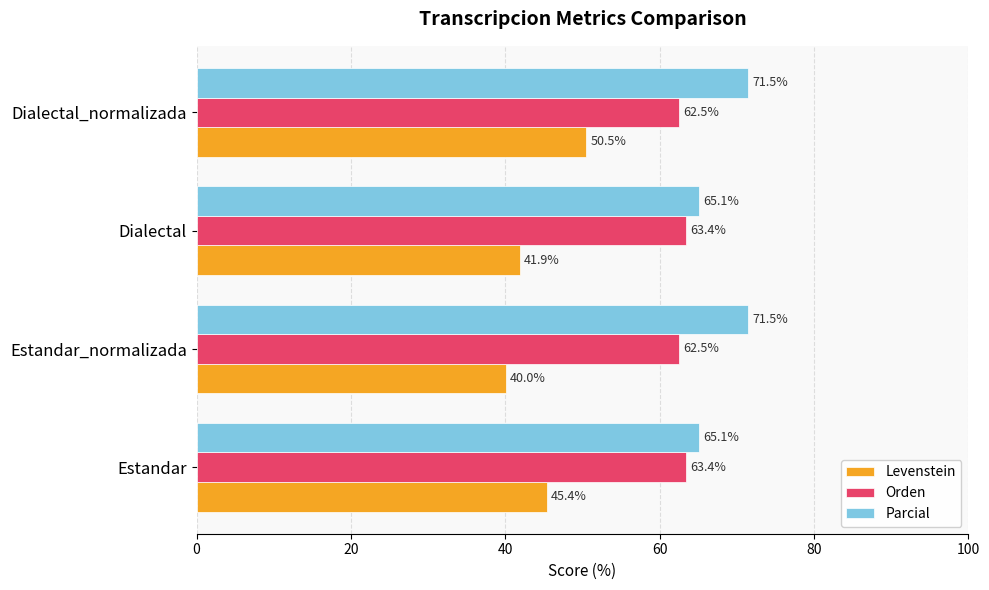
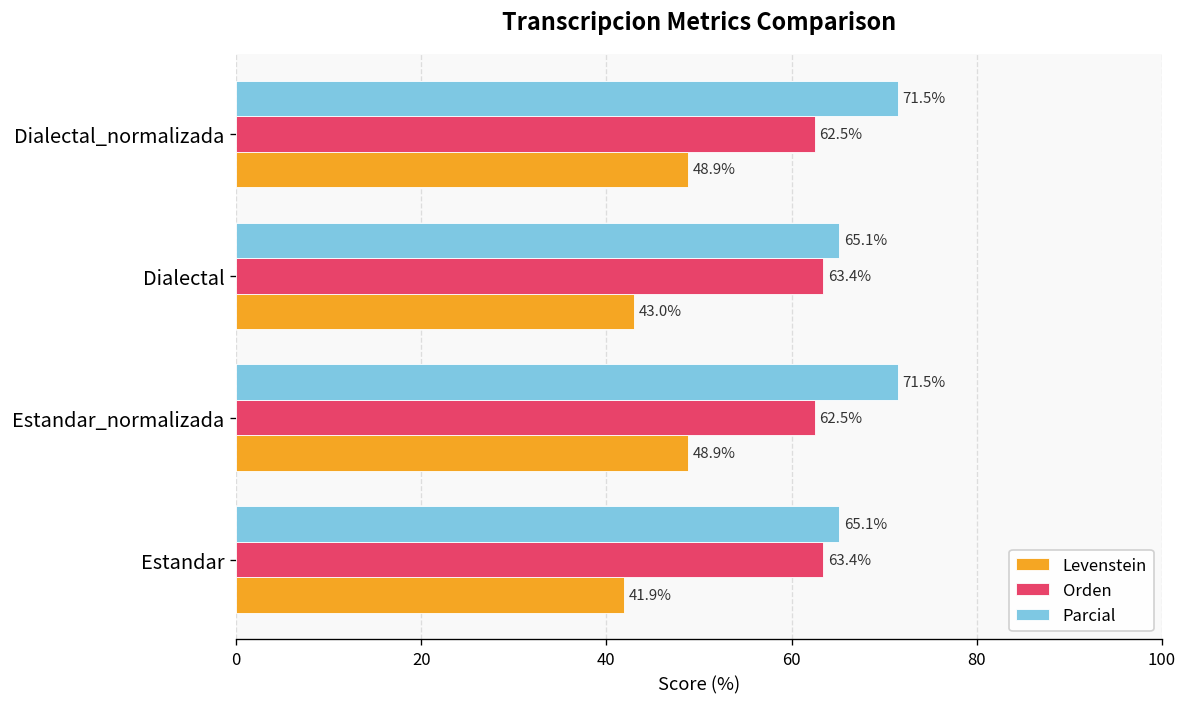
  {
    "Levenstein": {
-     "Dialectal_normalizada": "50.5%",
-     "Dialectal": "41.9%",
-     "Estandar_normalizada": "40.0%",
-     "Estandar": "45.4%"
+     "Dialectal_normalizada": "48.9%",
+     "Dialectal": "43.0%",
+     "Estandar_normalizada": "48.9%",
+     "Estandar": "41.9%"
    },
    "Orden": {
      "Dialectal_normalizada": "62.5%",
      "Dialectal": "63.4%",
      "Estandar_normalizada": "62.5%",
      "Estandar": "63.4%"
    },
    "Parcial": {
      "Dialectal_normalizada": "71.5%",
      "Dialectal": "65.1%",
      "Estandar_normalizada": "71.5%",
      "Estandar": "65.1%"
    }
  }
